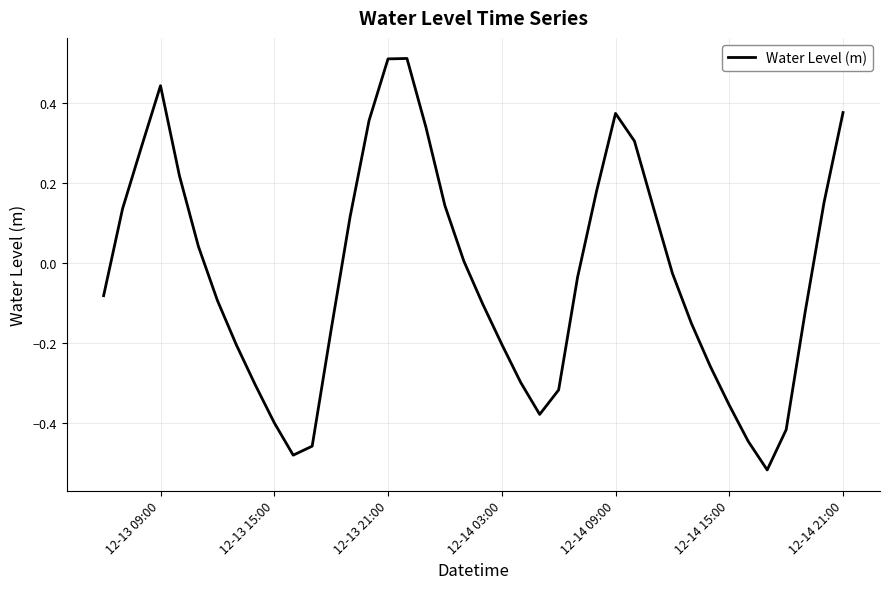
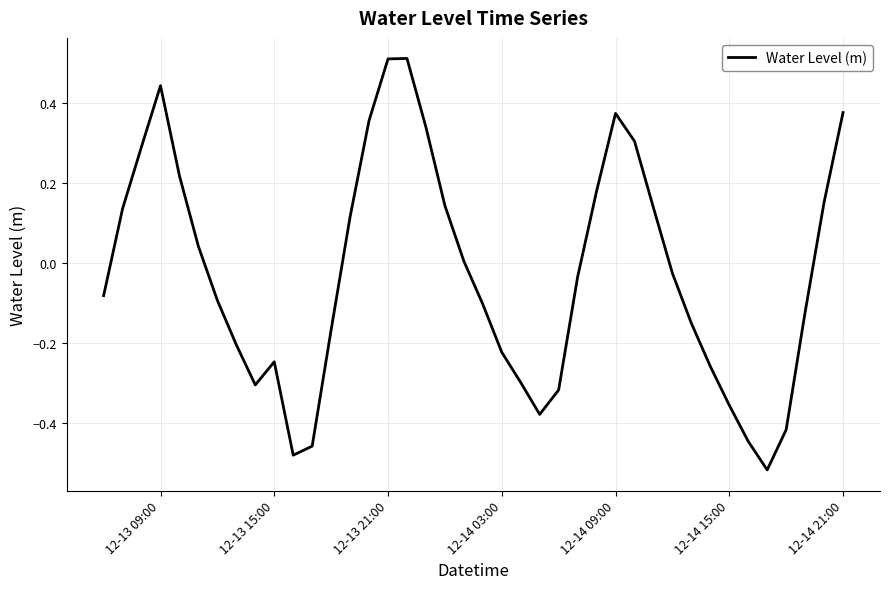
  {
    "12-13 09:00": 0.44,
-   "12-13 15:00": -0.40,
+   "12-13 15:00": -0.25,
    "12-13 21:00": 0.51,
-   "12-14 03:00": -0.20,
+   "12-14 03:00": -0.22,
    "12-14 09:00": 0.37,
    "12-14 15:00": -0.36,
    "12-14 21:00": 0.38
  }
